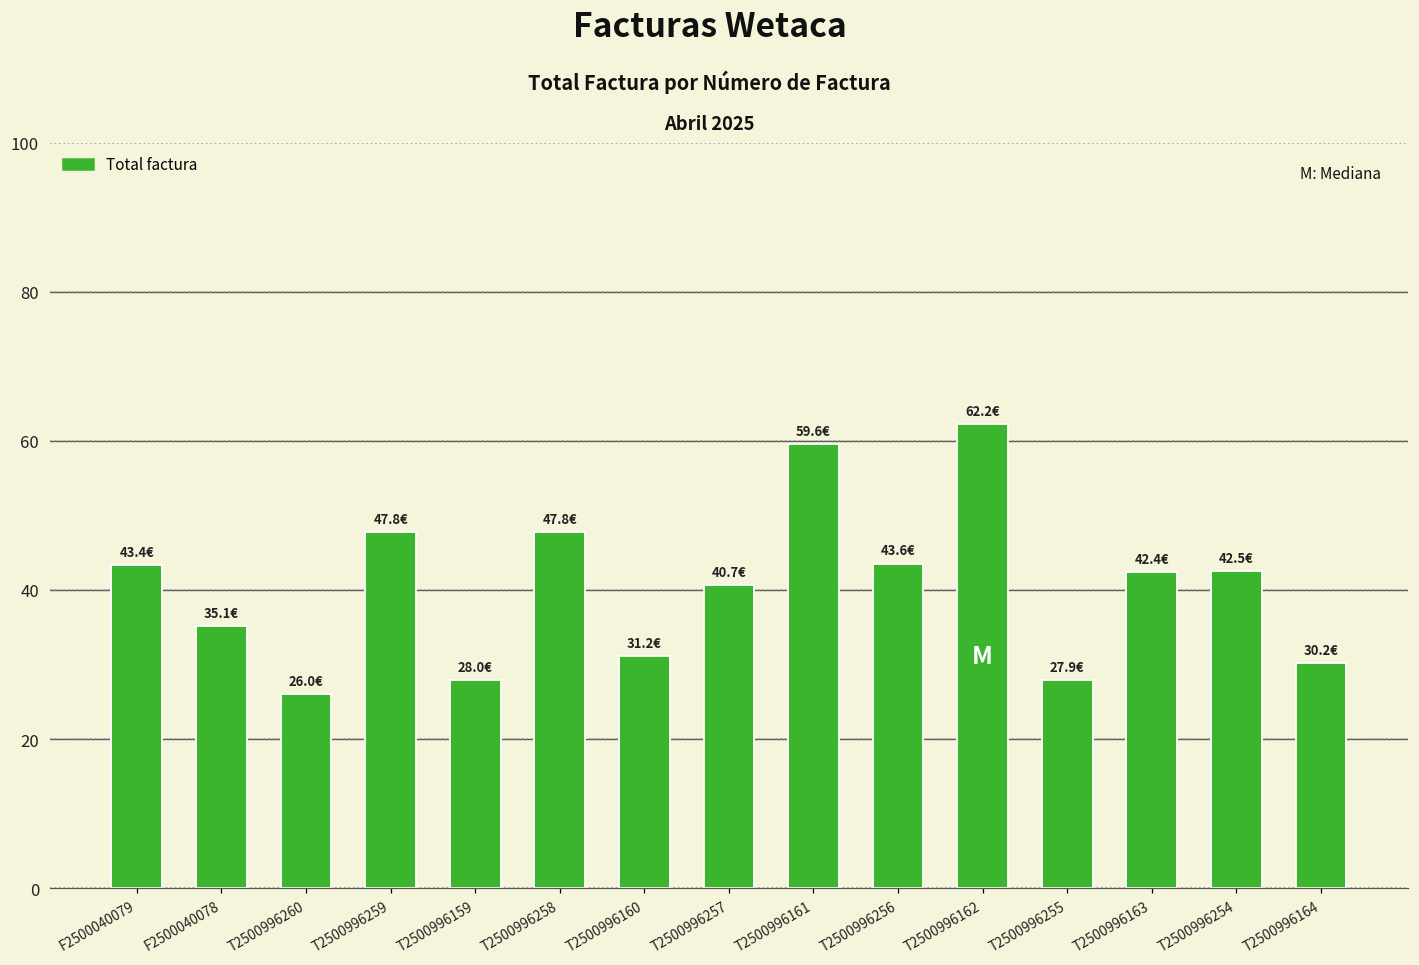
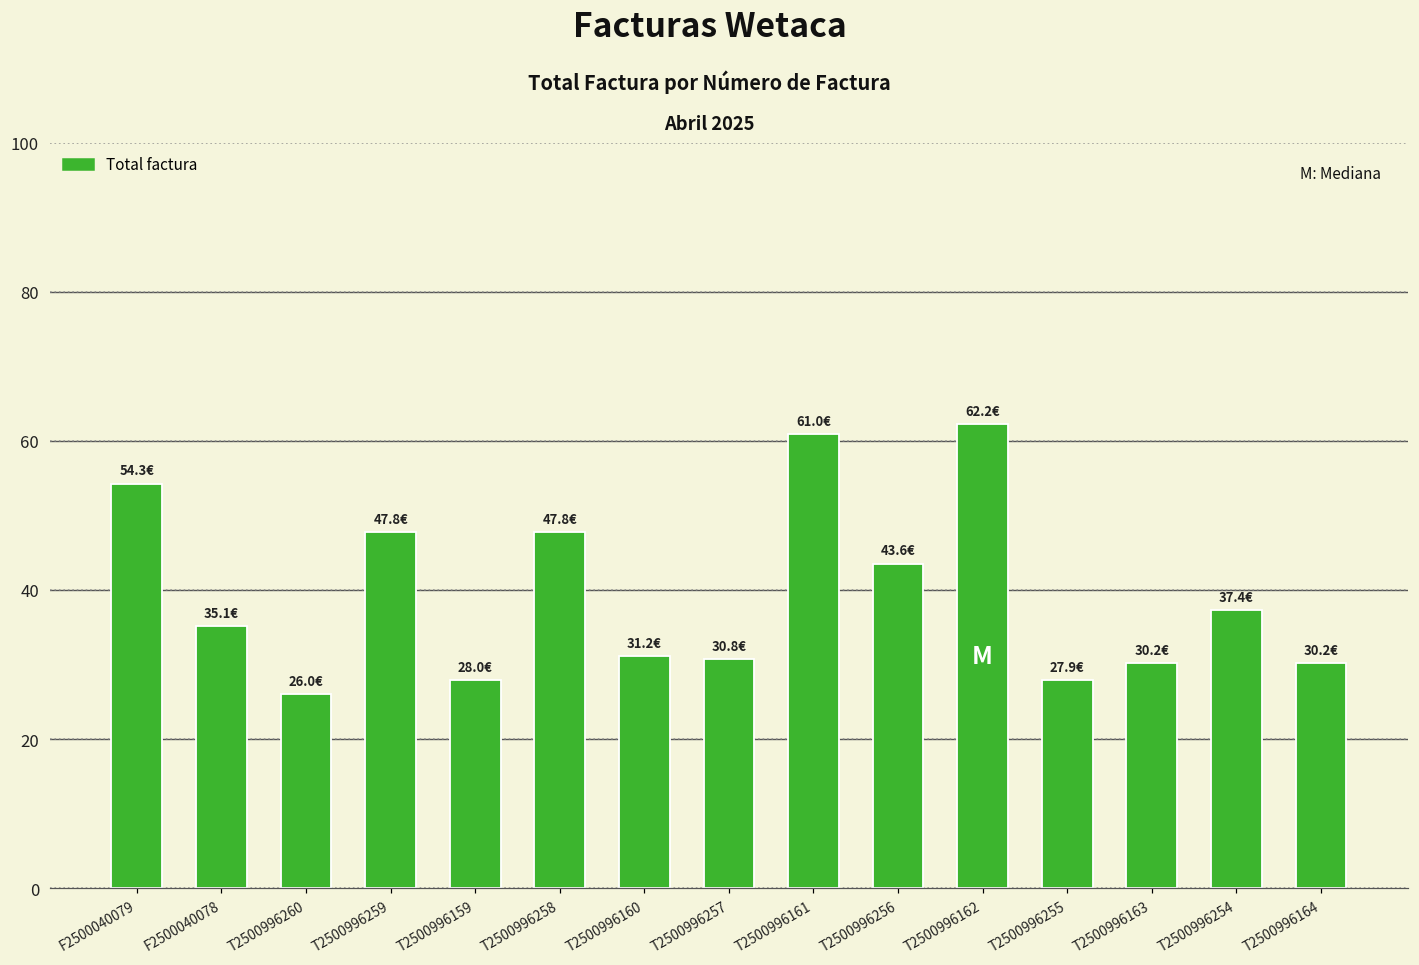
  {
-   "F2500040079": "43.4€",
+   "F2500040079": "54.3€",
    "F2500040078": "35.1€",
    "T2500996260": "26.0€",
    "T2500996259": "47.8€",
    "T2500996159": "28.0€",
    "T2500996258": "47.8€",
    "T2500996160": "31.2€",
-   "T2500996257": "40.7€",
-   "T2500996161": "59.6€",
+   "T2500996257": "30.8€",
+   "T2500996161": "61.0€",
    "T2500996256": "43.6€",
    "T2500996162": "62.2€",
    "T2500996255": "27.9€",
-   "T2500996163": "42.4€",
-   "T2500996254": "42.5€",
+   "T2500996163": "30.2€",
+   "T2500996254": "37.4€",
    "T2500996164": "30.2€"
  }
